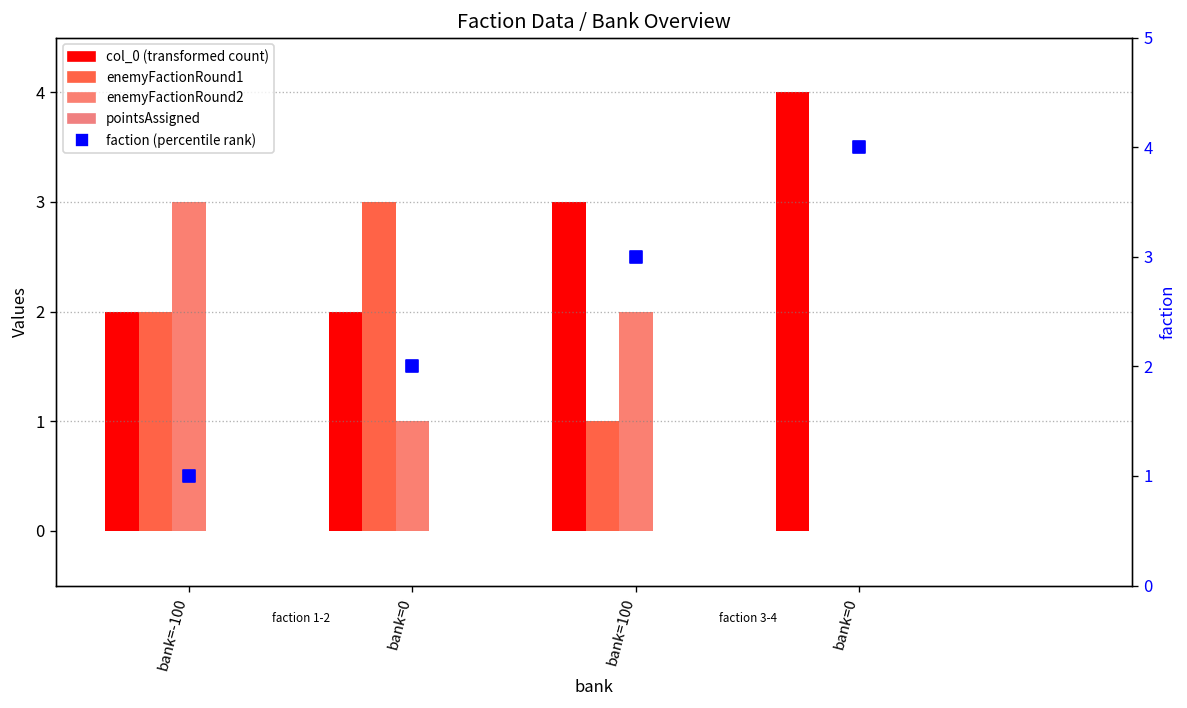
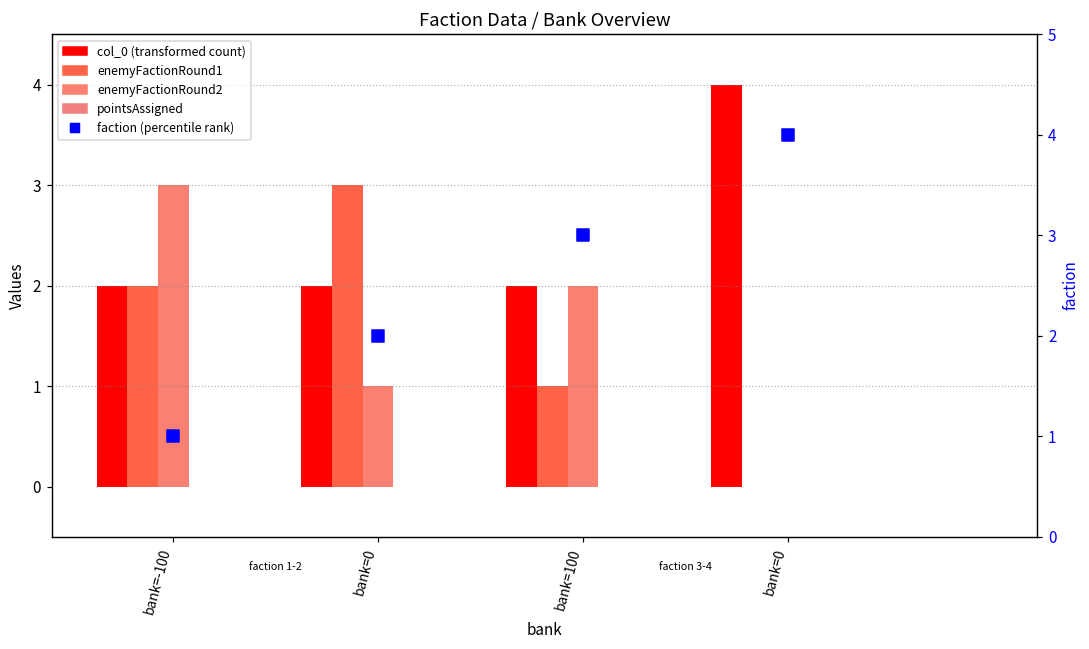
  {
    "col_0 (transformed count)": {
      "bank=-100": 2,
-     "bank=100": 3
+     "bank=100": 2
    }
  }
